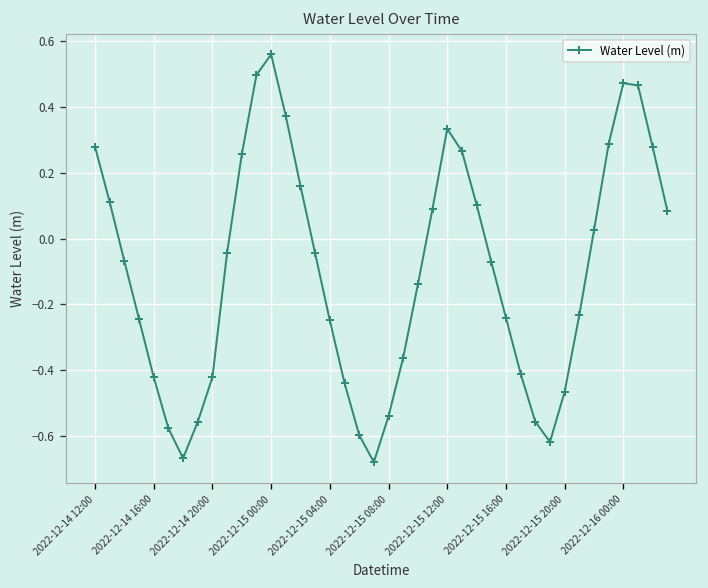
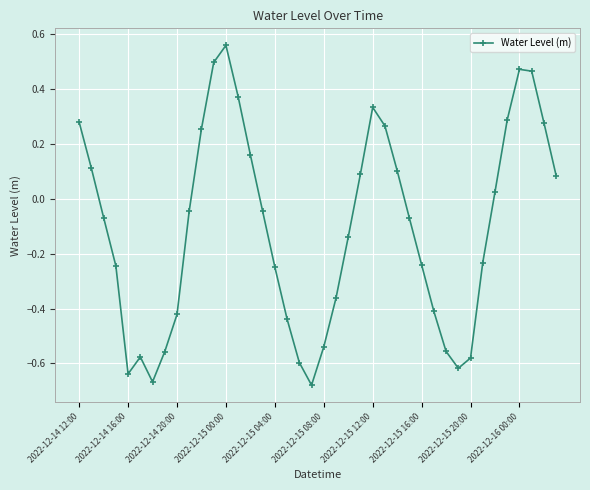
  {
    "2022-12-14 12:00": 0.28,
-   "2022-12-14 16:00": -0.42,
+   "2022-12-14 16:00": -0.64,
    "2022-12-14 20:00": -0.42,
    "2022-12-15 00:00": 0.56,
    "2022-12-15 04:00": -0.25,
    "2022-12-15 08:00": -0.54,
    "2022-12-15 12:00": 0.33,
    "2022-12-15 16:00": -0.24,
-   "2022-12-15 20:00": -0.47,
+   "2022-12-15 20:00": -0.58,
    "2022-12-16 00:00": 0.47
  }
